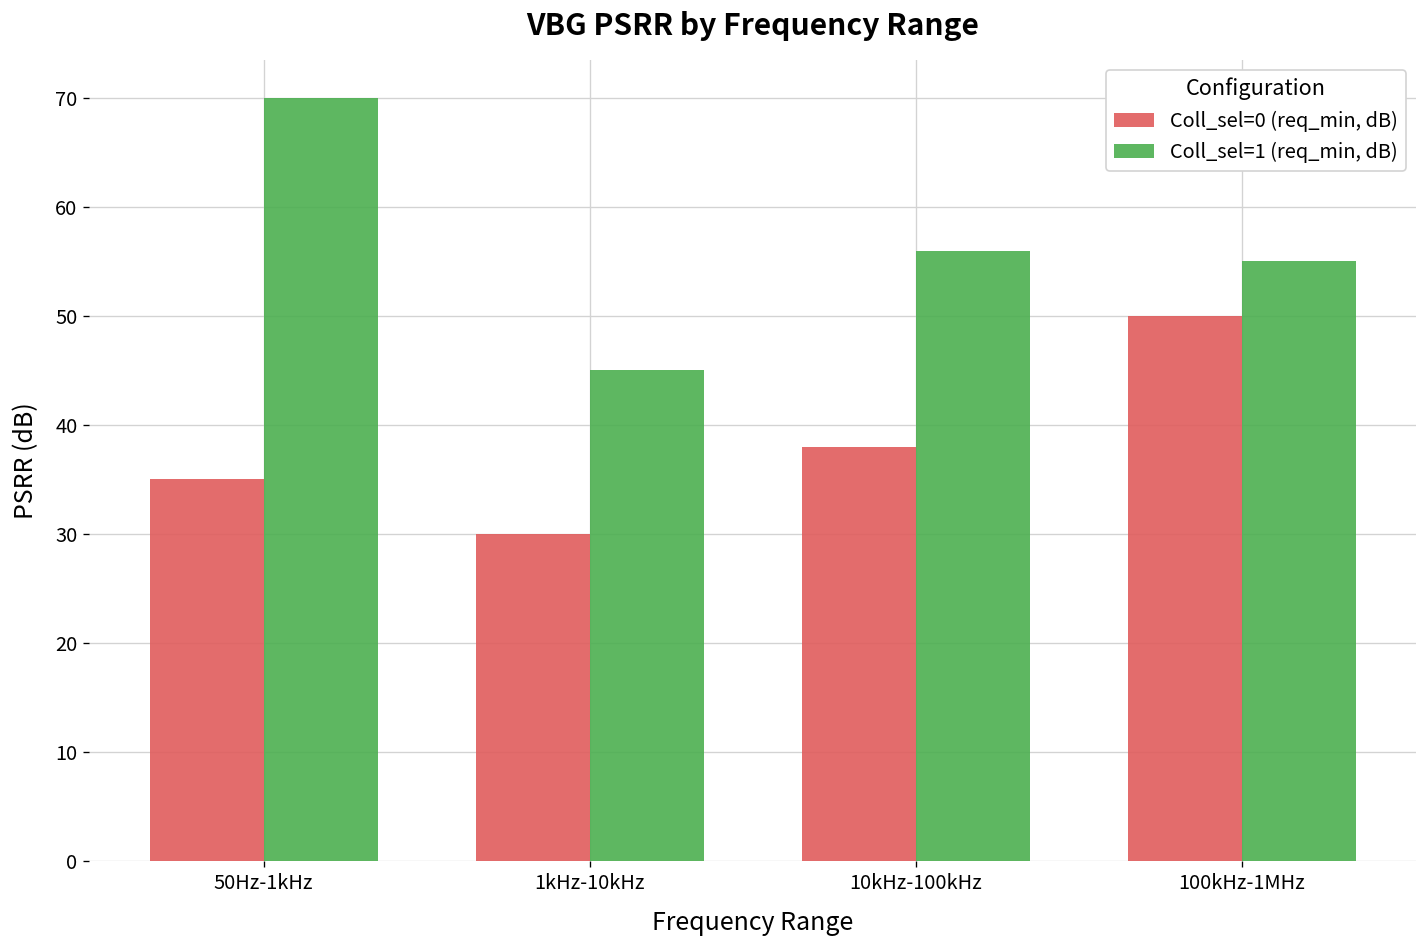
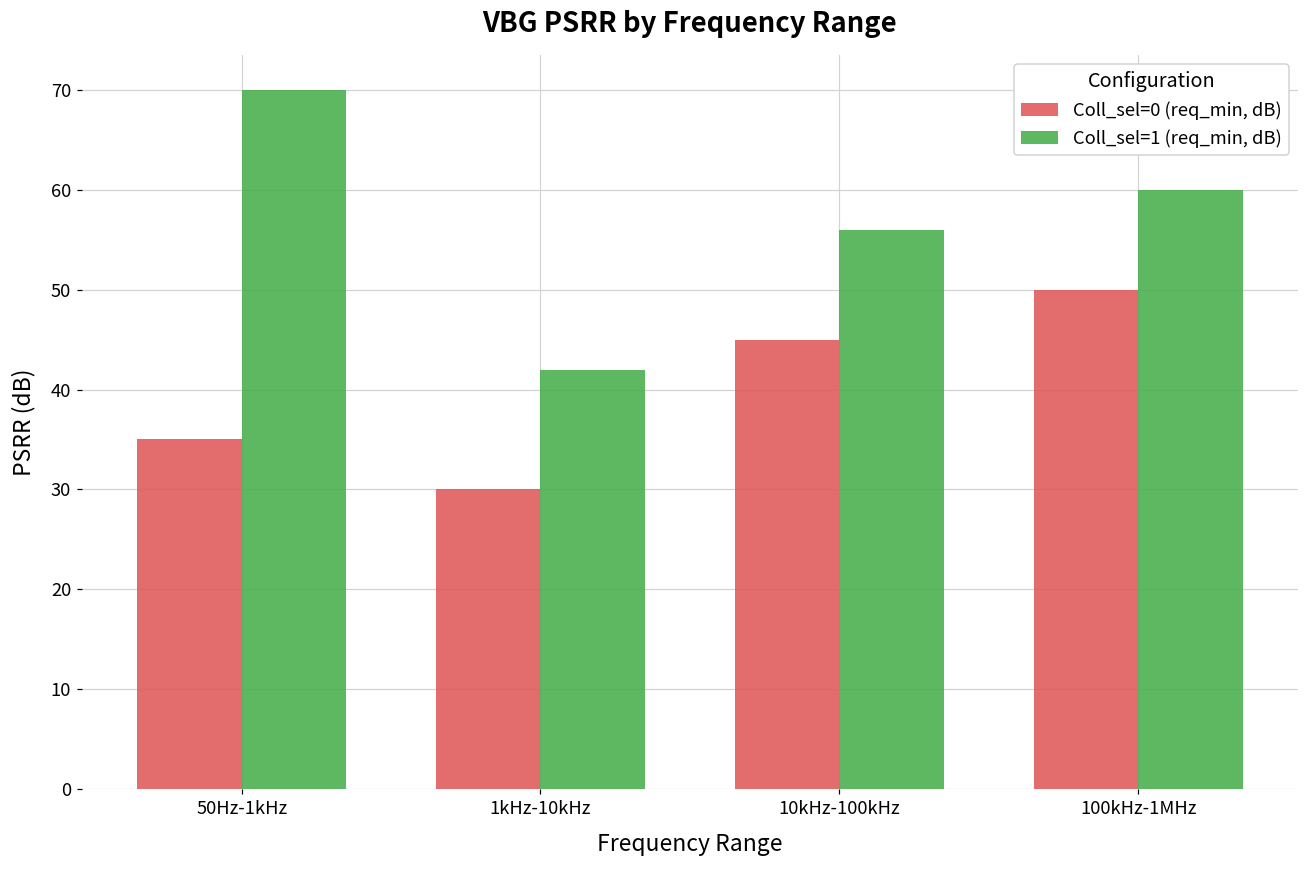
  {
    "Coll_sel=0 (req_min, dB)": {
      "50Hz-1kHz": 35,
      "1kHz-10kHz": 30,
-     "10kHz-100kHz": 38,
+     "10kHz-100kHz": 45,
      "100kHz-1MHz": 50
    },
    "Coll_sel=1 (req_min, dB)": {
      "50Hz-1kHz": 70,
-     "1kHz-10kHz": 45,
+     "1kHz-10kHz": 42,
      "10kHz-100kHz": 56,
-     "100kHz-1MHz": 55
+     "100kHz-1MHz": 60
    }
  }
